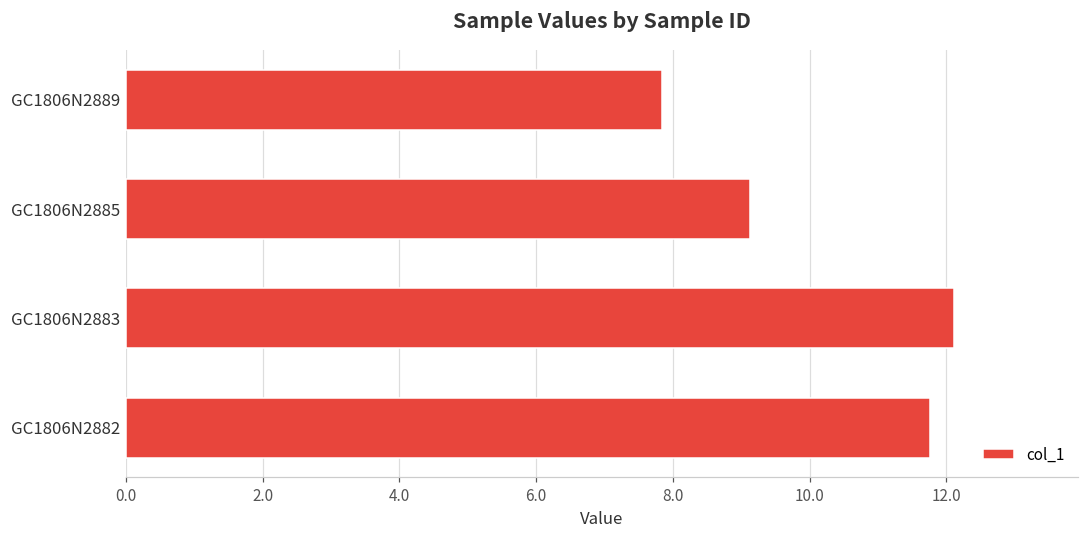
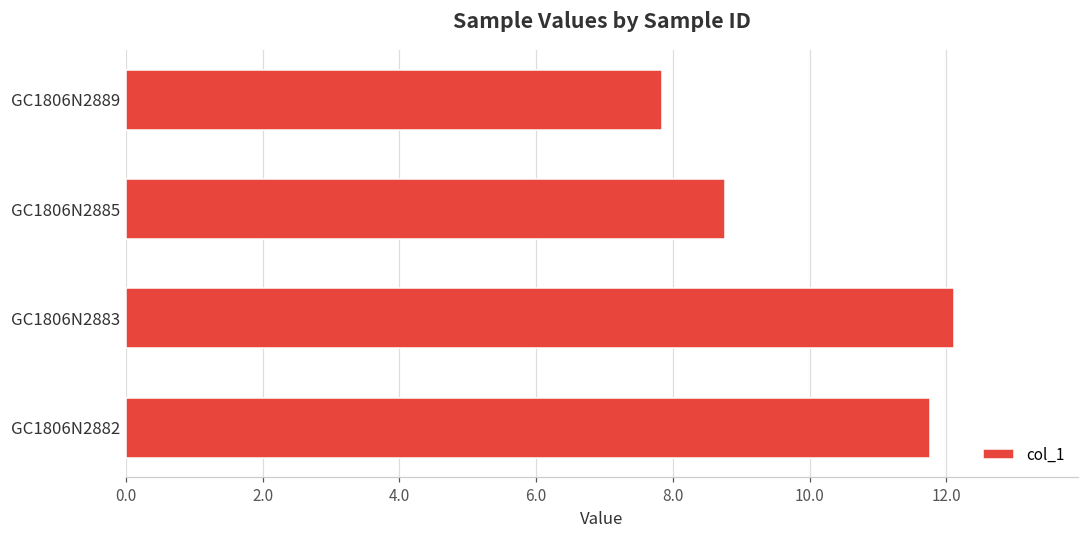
  {
    "GC1806N2889": 7.8,
-   "GC1806N2885": 9.1,
+   "GC1806N2885": 8.8,
    "GC1806N2883": 12.1,
    "GC1806N2882": 11.8
  }
